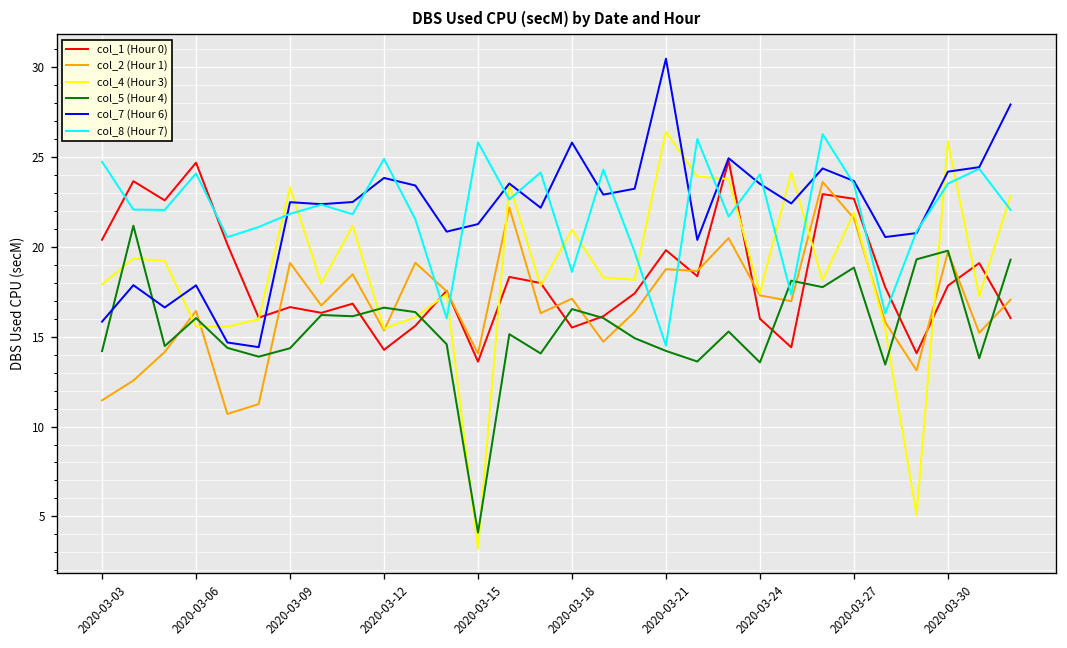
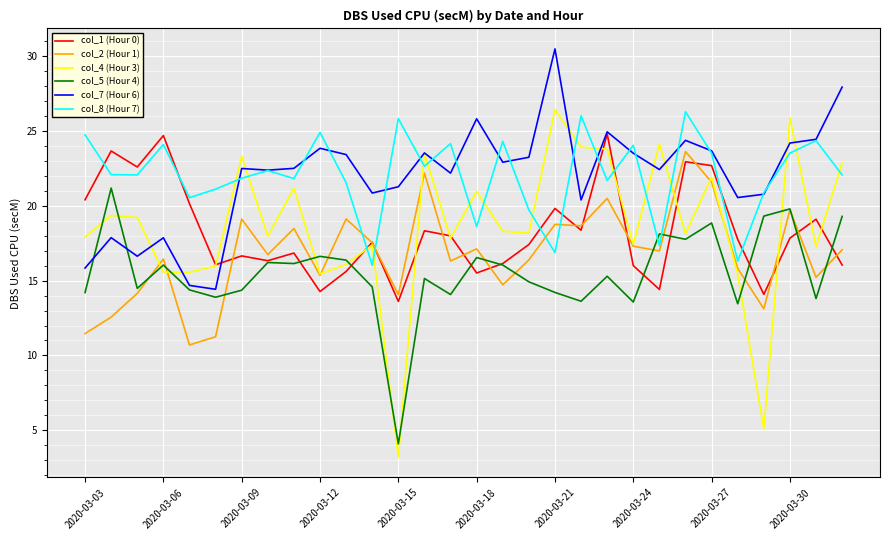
  {
    "col_1 (Hour 0)": {
      "2020-03-03": 20.4,
      "2020-03-06": 24.7,
      "2020-03-09": 16.7,
      "2020-03-12": 14.3,
      "2020-03-15": 13.6,
      "2020-03-18": 15.5,
      "2020-03-21": 19.8,
      "2020-03-24": 16.0,
      "2020-03-27": 22.7,
      "2020-03-30": 17.8
    },
    "col_2 (Hour 1)": {
      "2020-03-03": 11.5,
      "2020-03-06": 16.4,
      "2020-03-09": 19.1,
      "2020-03-15": 14.1,
      "2020-03-18": 17.1,
      "2020-03-21": 18.8,
      "2020-03-27": 21.6
    },
    "col_4 (Hour 3)": {
      "2020-03-03": 17.9,
      "2020-03-06": 15.6,
      "2020-03-09": 23.3,
      "2020-03-15": 3.2,
      "2020-03-18": 21.0,
      "2020-03-21": 26.4,
      "2020-03-27": 21.9,
      "2020-03-30": 25.9
    },
    "col_5 (Hour 4)": {
      "2020-03-03": 14.2,
      "2020-03-06": 16.0,
      "2020-03-09": 14.4,
      "2020-03-12": 16.6,
      "2020-03-15": 4.1,
      "2020-03-18": 16.5,
      "2020-03-21": 14.2,
      "2020-03-24": 13.6,
      "2020-03-27": 18.9
    },
    "col_7 (Hour 6)": {
      "2020-03-03": 15.8,
      "2020-03-06": 17.9,
      "2020-03-09": 22.5,
      "2020-03-12": 23.8,
      "2020-03-15": 21.3,
      "2020-03-18": 25.8,
      "2020-03-21": 30.5,
      "2020-03-24": 23.5,
      "2020-03-30": 24.2
    },
    "col_8 (Hour 7)": {
      "2020-03-03": 24.7,
      "2020-03-06": 24.1,
      "2020-03-09": 21.8,
      "2020-03-12": 24.9,
      "2020-03-15": 25.8,
      "2020-03-18": 18.6,
-     "2020-03-21": 14.5,
+     "2020-03-21": 16.9,
      "2020-03-24": 24.0,
      "2020-03-30": 23.5
    }
  }
